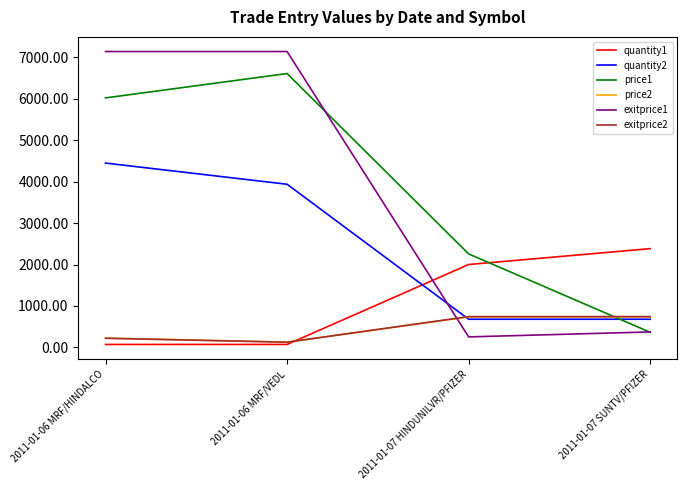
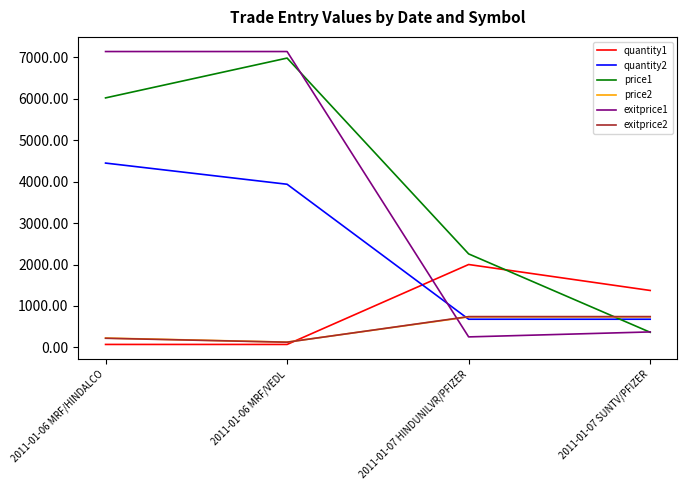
  {
    "quantity1": {
      "2011-01-06 MRF/HINDALCO": 100,
      "2011-01-07 HINDUNILVR/PFIZER": 2000,
-     "2011-01-07 SUNTV/PFIZER": 2400
+     "2011-01-07 SUNTV/PFIZER": 1400
    },
    "quantity2": {
      "2011-01-06 MRF/HINDALCO": 4400,
      "2011-01-06 MRF/VEDL": 3900
    },
    "price1": {
      "2011-01-06 MRF/HINDALCO": 6000,
-     "2011-01-06 MRF/VEDL": 6600,
+     "2011-01-06 MRF/VEDL": 7000,
      "2011-01-07 HINDUNILVR/PFIZER": 2300
    },
    "exitprice2": {
      "2011-01-06 MRF/HINDALCO": 200,
      "2011-01-07 HINDUNILVR/PFIZER": 700,
      "2011-01-07 SUNTV/PFIZER": 700
    },
    "exitprice1": {
      "2011-01-06 MRF/HINDALCO": 7100,
      "2011-01-06 MRF/VEDL": 7100,
      "2011-01-07 HINDUNILVR/PFIZER": 300
    }
  }
